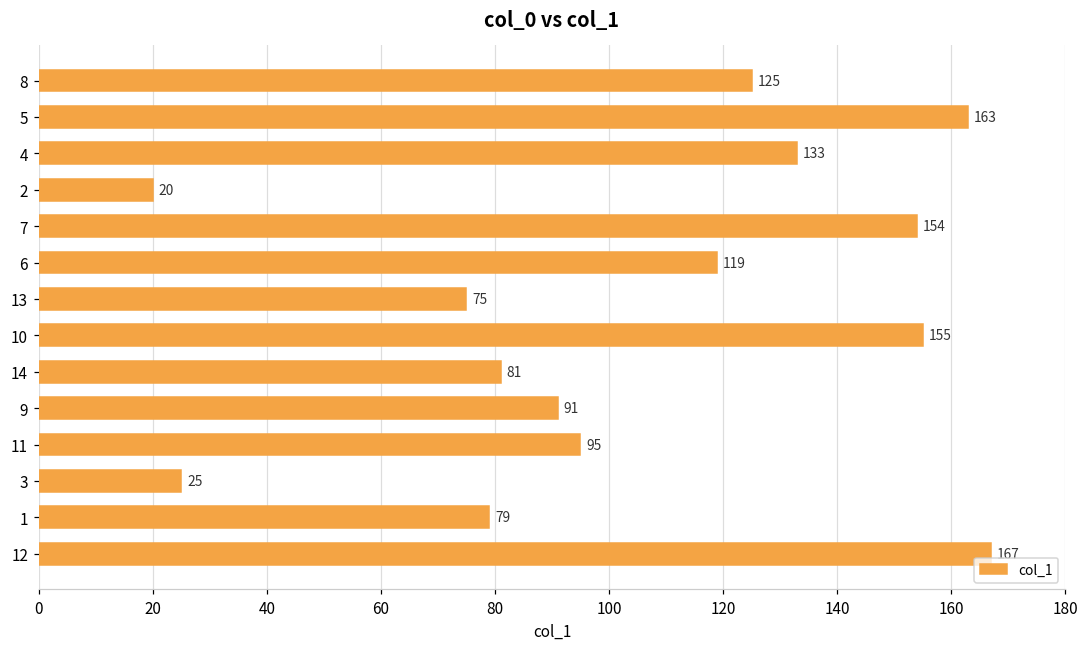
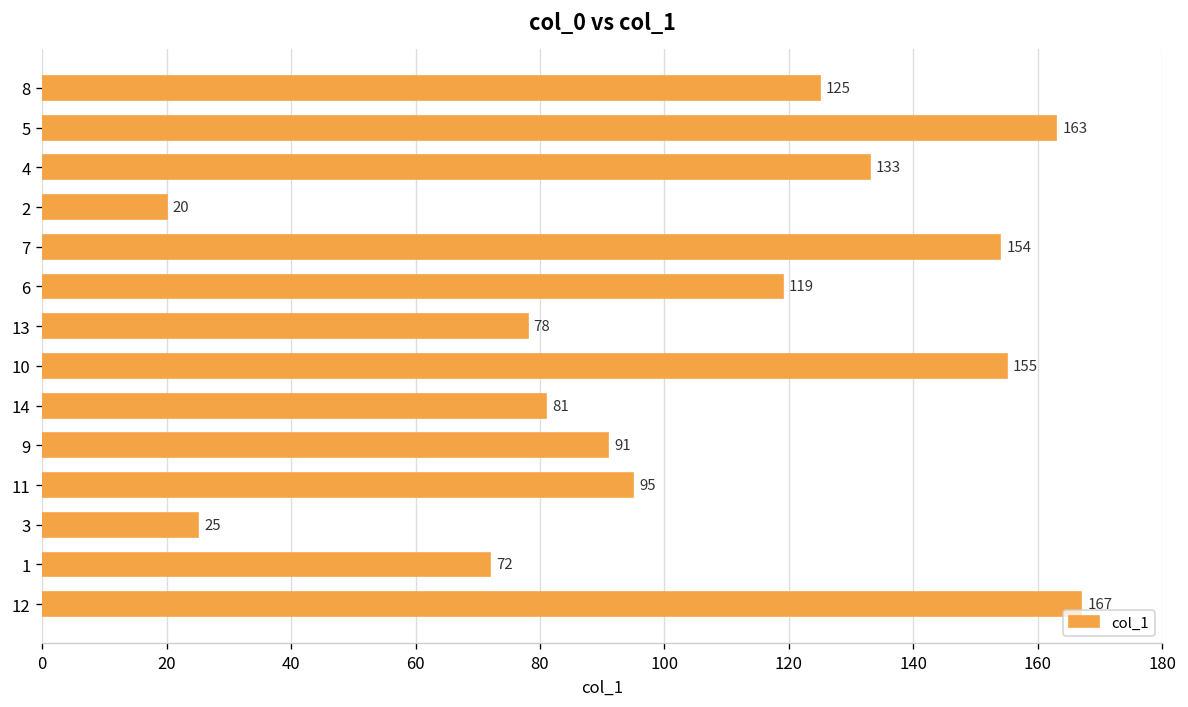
  {
    "8": 125,
    "5": 163,
    "4": 133,
    "2": 20,
    "7": 154,
    "6": 119,
-   "13": 75,
+   "13": 78,
    "10": 155,
    "14": 81,
    "9": 91,
    "11": 95,
    "3": 25,
-   "1": 79
+   "1": 72
  }
